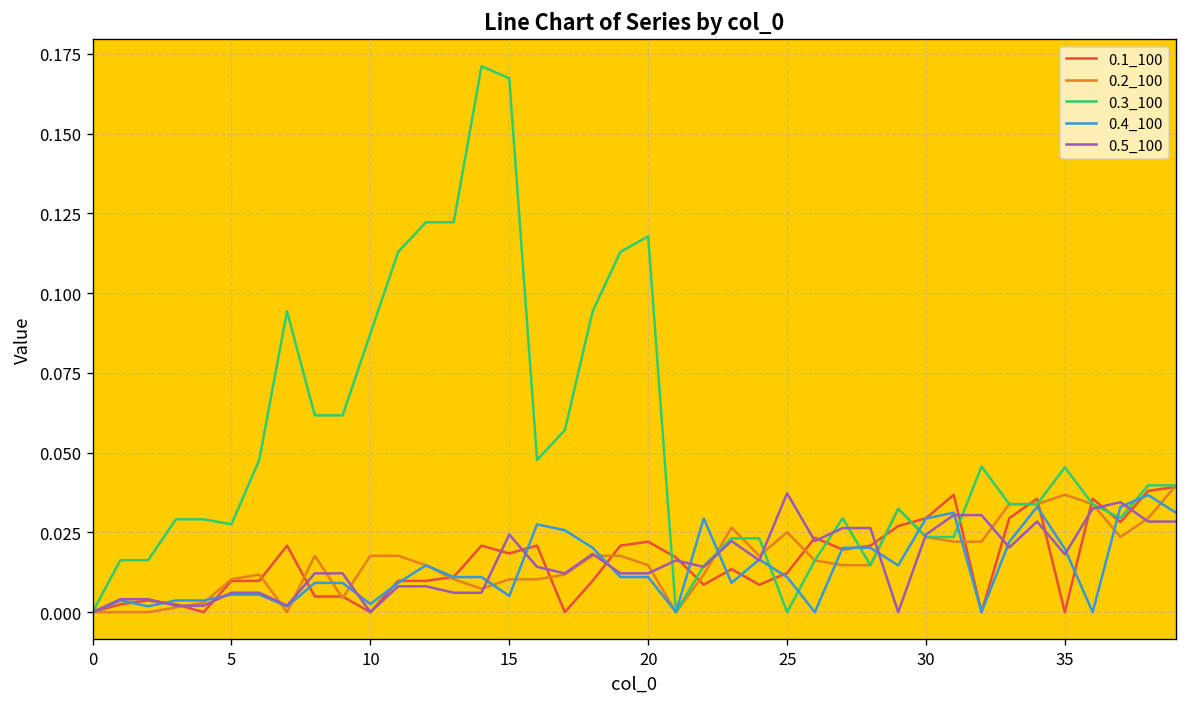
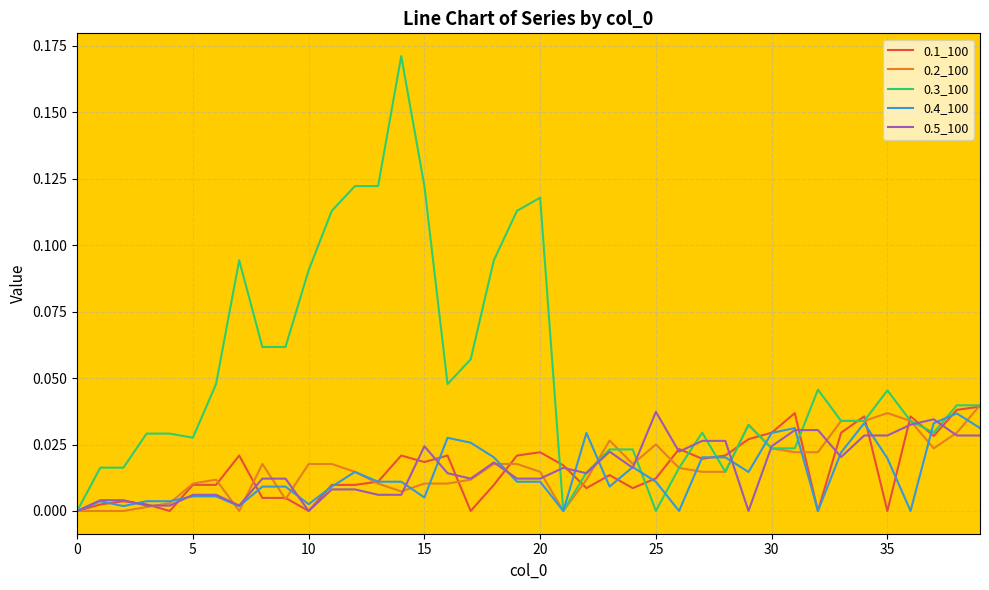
  {
    "0.3_100": {
      "5": 0.028,
-     "10": 0.087,
-     "15": 0.167,
+     "10": 0.091,
+     "15": 0.122,
      "20": 0.118,
      "25": 0.000,
      "35": 0.045
    },
    "0.4_100": {
      "10": 0.003,
      "15": 0.005,
      "20": 0.011,
      "25": 0.011,
      "35": 0.020
    },
    "0.5_100": {
      "15": 0.024,
      "20": 0.012,
      "25": 0.037,
-     "35": 0.018
+     "35": 0.028
    }
  }
